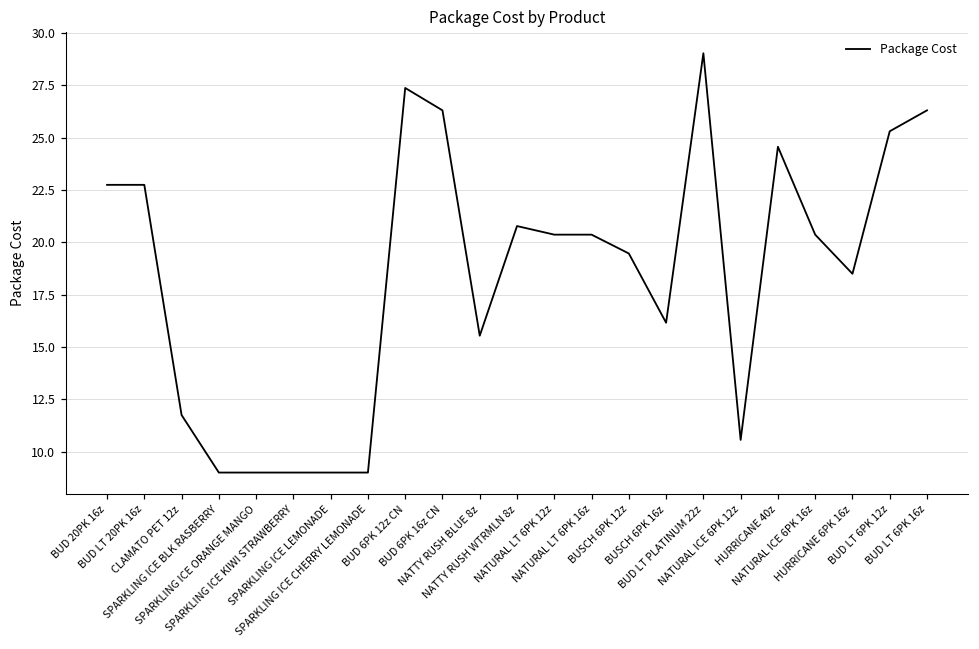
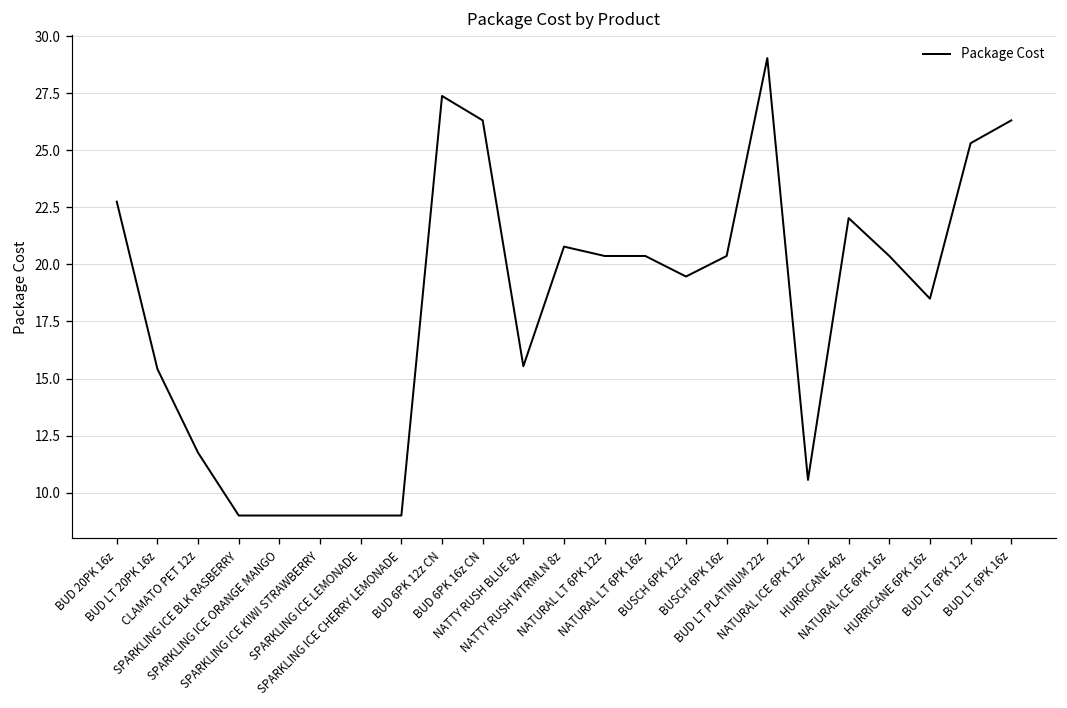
  {
    "BUD 20PK 16z": 22.8,
-   "BUD LT 20PK 16z": 22.8,
+   "BUD LT 20PK 16z": 15.4,
    "CLAMATO PET 12z": 11.8,
    "SPARKLING ICE BLK RASBERRY": 9.0,
    "SPARKLING ICE ORANGE MANGO": 9.0,
    "SPARKLING ICE KIWI STRAWBERRY": 9.0,
    "SPARKLING ICE LEMONADE": 9.0,
    "SPARKLING ICE CHERRY LEMONADE": 9.0,
    "BUD 6PK 12z CN": 27.4,
    "BUD 6PK 16z CN": 26.3,
    "NATTY RUSH BLUE 8z": 15.5,
    "NATTY RUSH WTRMLN 8z": 20.8,
    "NATURAL LT 6PK 12z": 20.4,
    "NATURAL LT 6PK 16z": 20.4,
    "BUSCH 6PK 12z": 19.5,
-   "BUSCH 6PK 16z": 16.2,
+   "BUSCH 6PK 16z": 20.4,
    "BUD LT PLATINUM 22z": 29.0,
    "NATURAL ICE 6PK 12z": 10.6,
-   "HURRICANE 40z": 24.6,
+   "HURRICANE 40z": 22.0,
    "NATURAL ICE 6PK 16z": 20.4,
    "HURRICANE 6PK 16z": 18.5,
    "BUD LT 6PK 12z": 25.3,
    "BUD LT 6PK 16z": 26.3
  }
